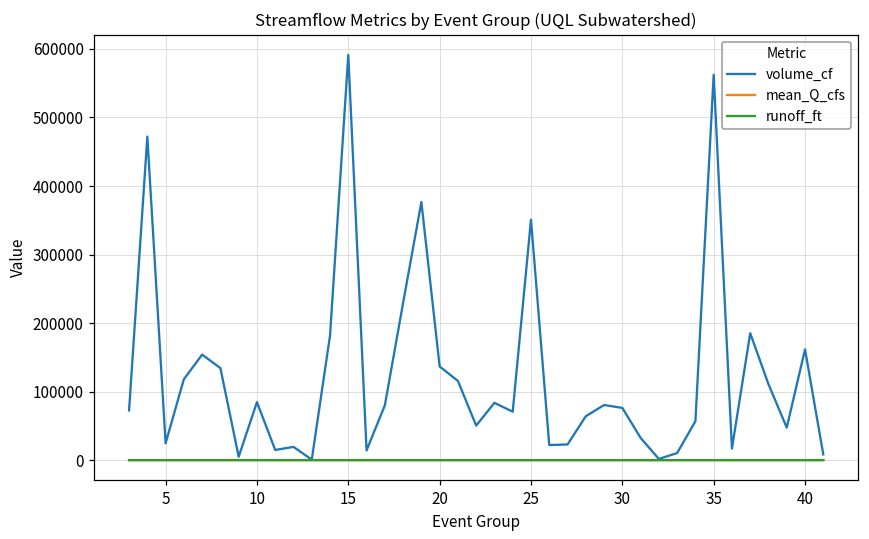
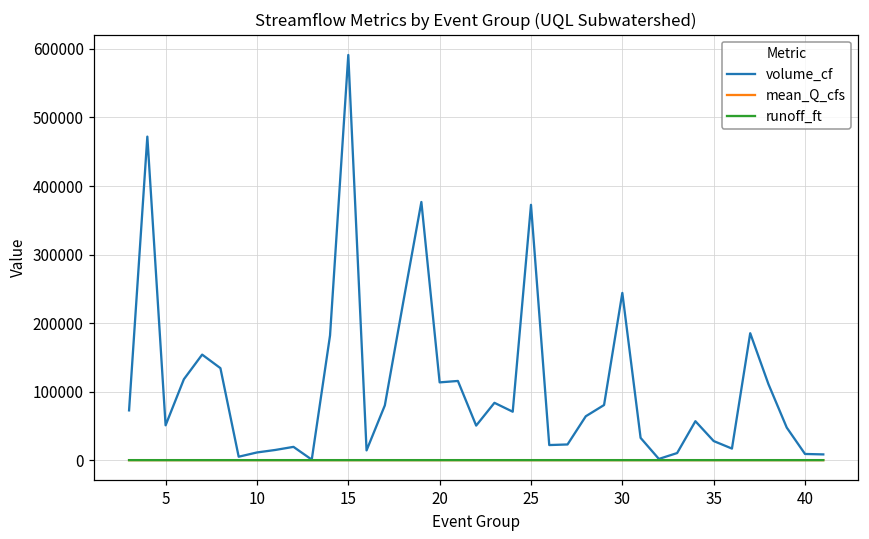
  {
    "volume_cf": {
-     "5": 20000,
-     "10": 80000,
+     "5": 50000,
+     "10": 10000,
      "15": 590000,
-     "20": 140000,
-     "25": 350000,
-     "30": 80000,
-     "35": 560000,
-     "40": 160000
+     "20": 110000,
+     "25": 370000,
+     "30": 240000,
+     "35": 30000,
+     "40": 10000
    },
    "runoff_ft": {
      "5": 0,
      "10": 0,
      "15": 0,
      "20": 0,
      "25": 0,
      "30": 0,
      "35": 0,
      "40": 0
    }
  }
